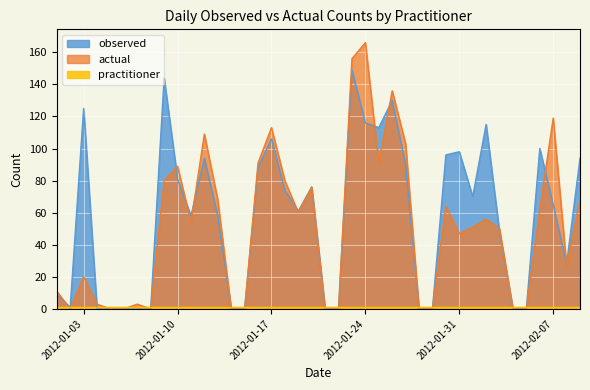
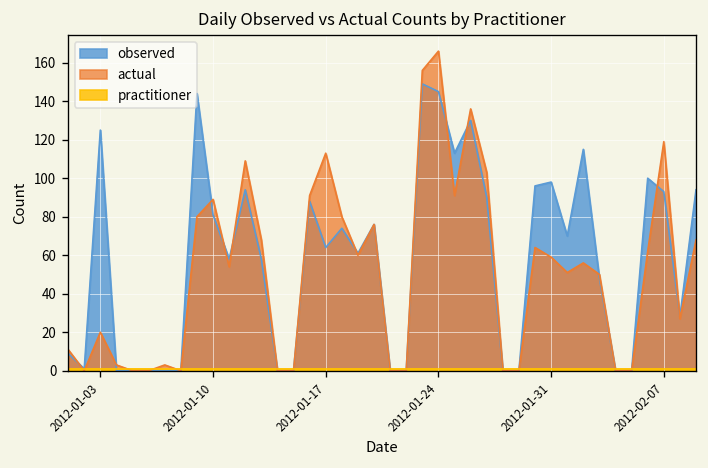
  {
    "observed": {
      "2012-01-03": 125,
      "2012-01-10": 81,
-     "2012-01-17": 106,
-     "2012-01-24": 116,
+     "2012-01-17": 64,
+     "2012-01-24": 145,
      "2012-01-31": 98,
-     "2012-02-07": 65
+     "2012-02-07": 93
    },
    "actual": {
      "2012-01-03": 20,
      "2012-01-10": 89,
      "2012-01-17": 113,
      "2012-01-24": 166,
-     "2012-01-31": 47,
+     "2012-01-31": 59,
      "2012-02-07": 119
    },
    "practitioner": {
      "2012-01-03": 1,
      "2012-01-10": 1,
      "2012-01-17": 1,
      "2012-01-24": 1,
      "2012-01-31": 1,
      "2012-02-07": 1
    }
  }
